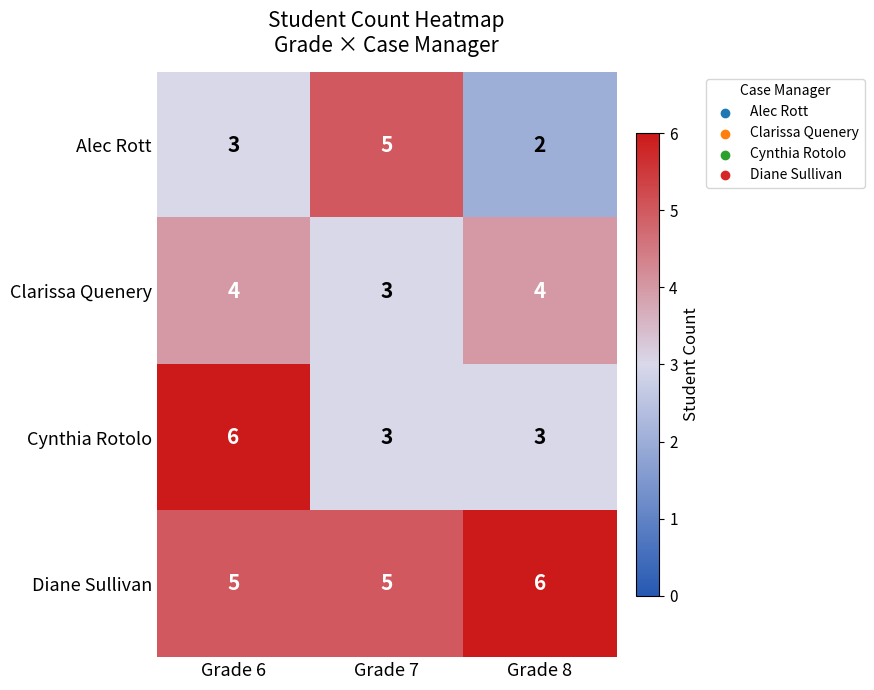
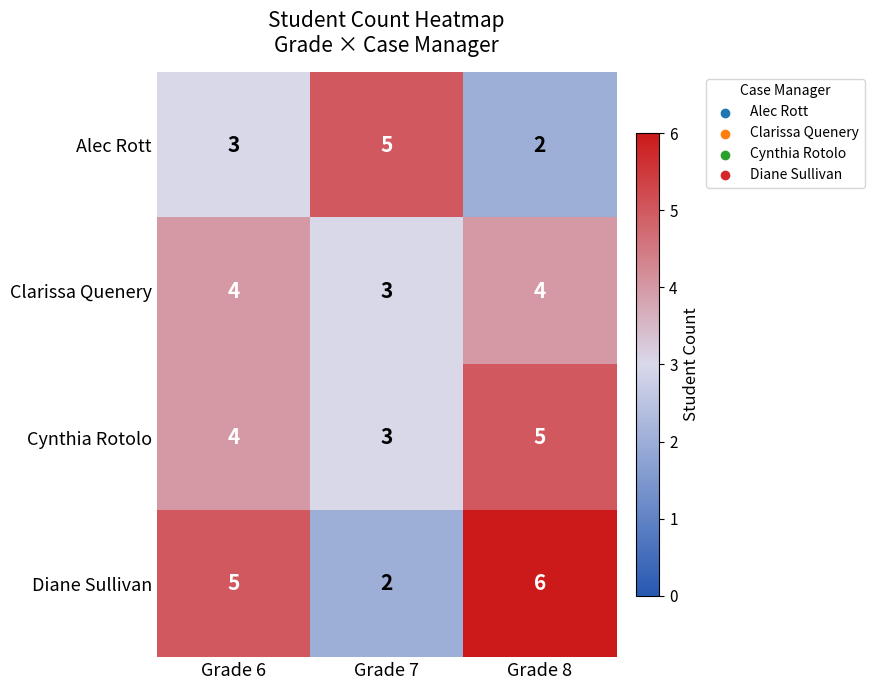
  {
    "Alec Rott": {
      "Grade 6": 3,
      "Grade 7": 5,
      "Grade 8": 2
    },
    "Clarissa Quenery": {
      "Grade 6": 4,
      "Grade 7": 3,
      "Grade 8": 4
    },
    "Cynthia Rotolo": {
-     "Grade 6": 6,
+     "Grade 6": 4,
      "Grade 7": 3,
-     "Grade 8": 3
+     "Grade 8": 5
    },
    "Diane Sullivan": {
      "Grade 6": 5,
-     "Grade 7": 5,
+     "Grade 7": 2,
      "Grade 8": 6
    }
  }
